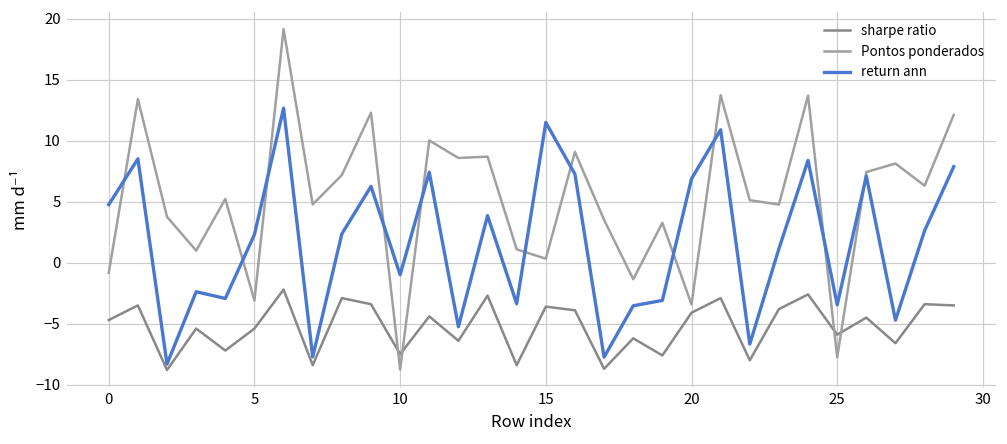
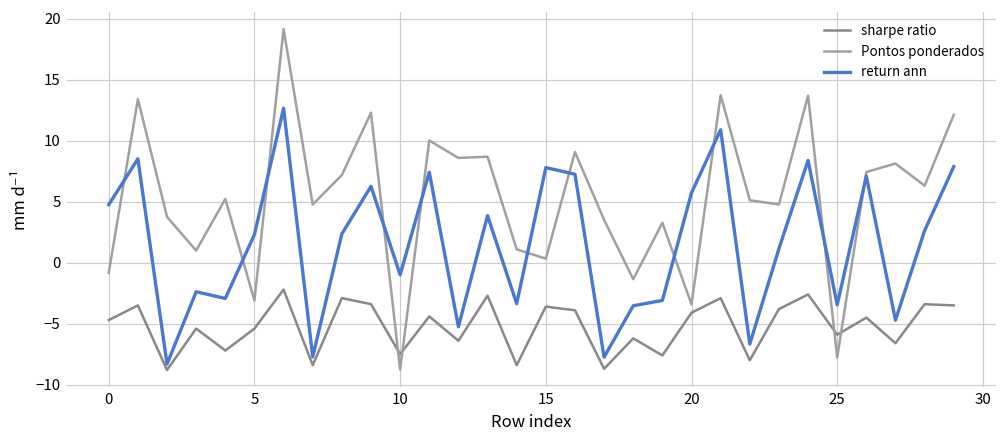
  {
    "return ann": {
      "0": 4.8,
      "5": 2.3,
      "10": -1.0,
-     "15": 11.5,
-     "20": 6.9,
+     "15": 7.8,
+     "20": 5.7,
      "25": -3.4
    }
  }
